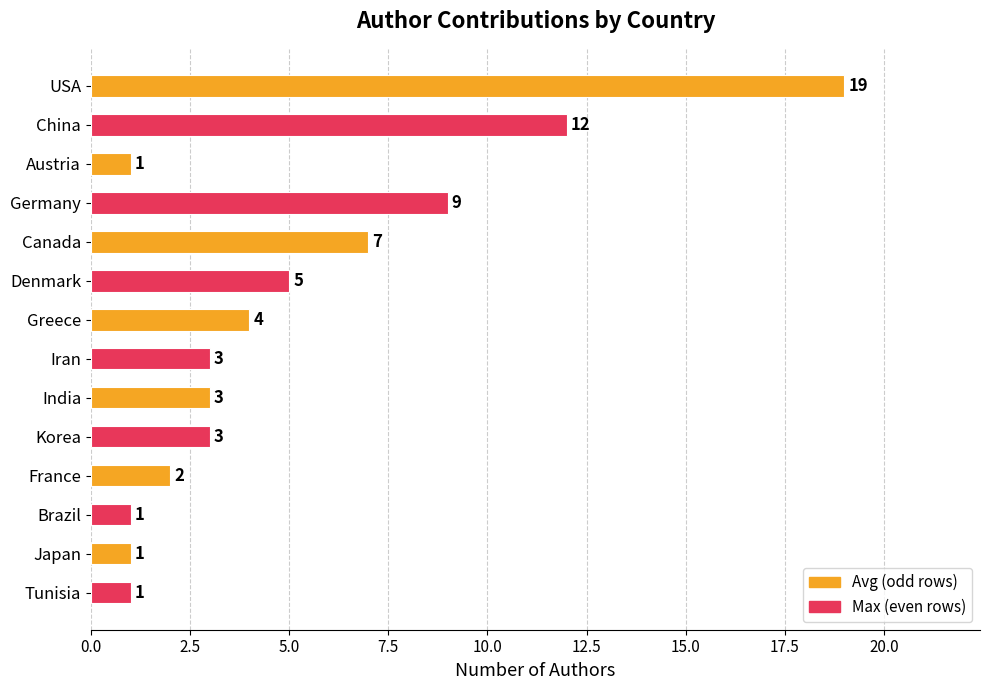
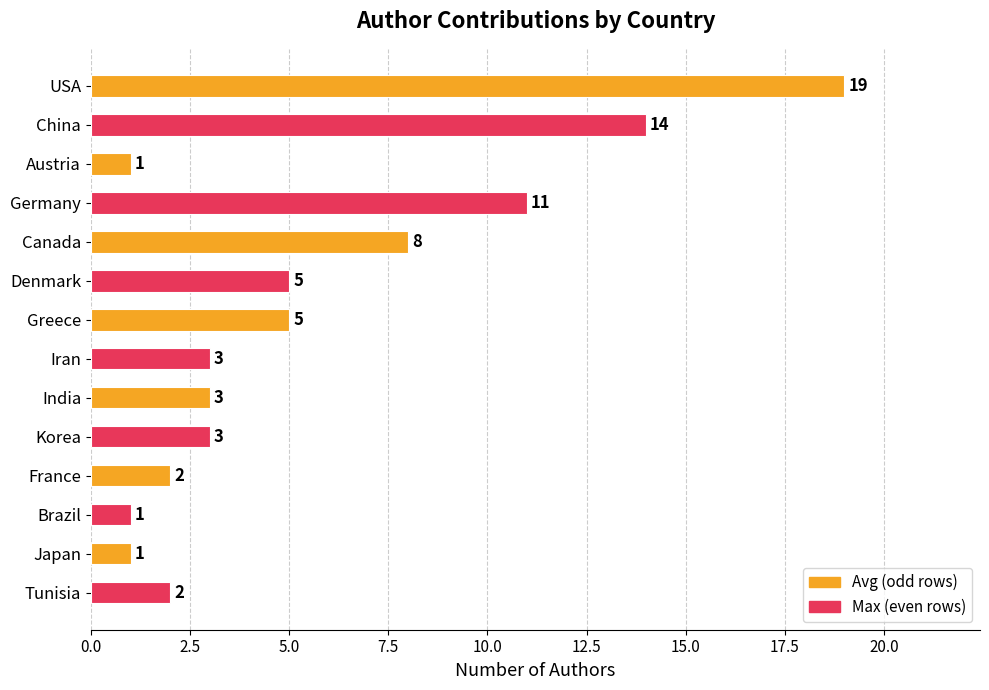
  {
    "USA": 19,
-   "China": 12,
+   "China": 14,
    "Austria": 1,
-   "Germany": 9,
-   "Canada": 7,
+   "Germany": 11,
+   "Canada": 8,
    "Denmark": 5,
-   "Greece": 4,
+   "Greece": 5,
    "Iran": 3,
    "India": 3,
    "Korea": 3,
    "France": 2,
    "Brazil": 1,
    "Japan": 1,
-   "Tunisia": 1
+   "Tunisia": 2
  }
